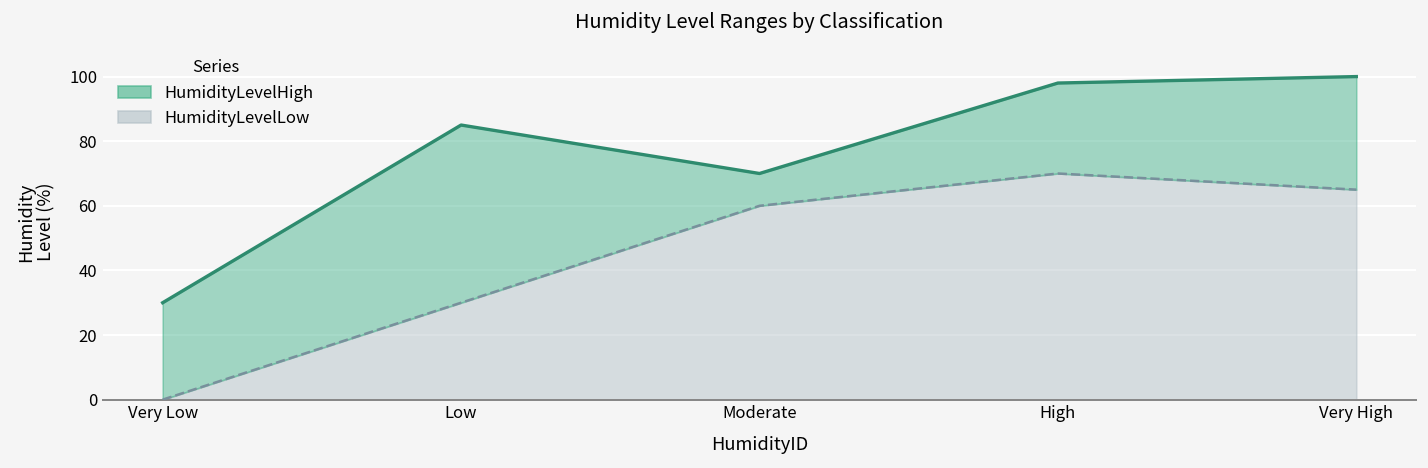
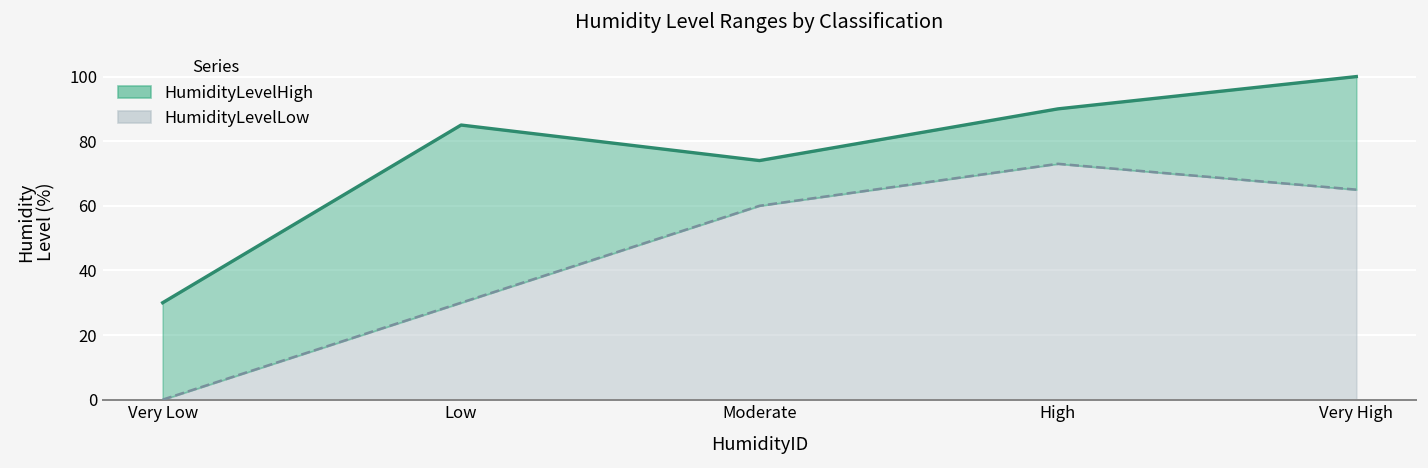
  {
    "HumidityLevelHigh": {
      "Very Low": 30,
      "Low": 85,
-     "Moderate": 70,
-     "High": 98,
+     "Moderate": 74,
+     "High": 90,
      "Very High": 100
    },
    "HumidityLevelLow": {
      "Very Low": 0,
      "Low": 30,
      "Moderate": 60,
-     "High": 70,
+     "High": 73,
      "Very High": 65
    }
  }
